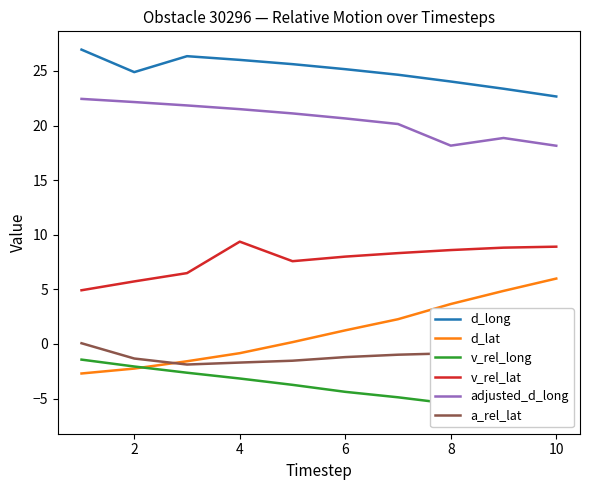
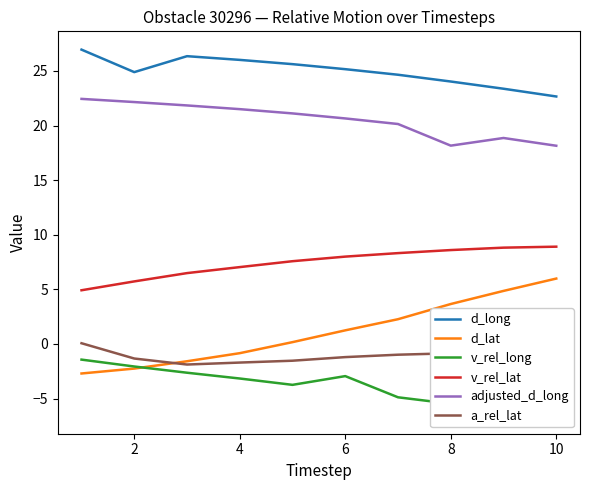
  {
    "d_long": {
      "2": 24.9,
      "4": 26.0,
      "6": 25.2,
      "8": 24.0,
      "10": 22.7
    },
    "d_lat": {
      "4": -0.8,
      "6": 1.3,
      "8": 3.7,
      "10": 6.0
    },
    "v_rel_long": {
      "4": -3.2,
-     "6": -4.4
+     "6": -2.9
    },
    "v_rel_lat": {
      "2": 5.7,
-     "4": 9.4,
+     "4": 7.0,
      "6": 8.0,
      "8": 8.6,
      "10": 8.9
    },
    "adjusted_d_long": {
      "2": 22.2,
      "4": 21.5,
      "6": 20.7,
      "8": 18.2,
      "10": 18.2
    },
    "a_rel_lat": {
      "2": -1.3,
      "4": -1.7,
      "6": -1.2
    }
  }
